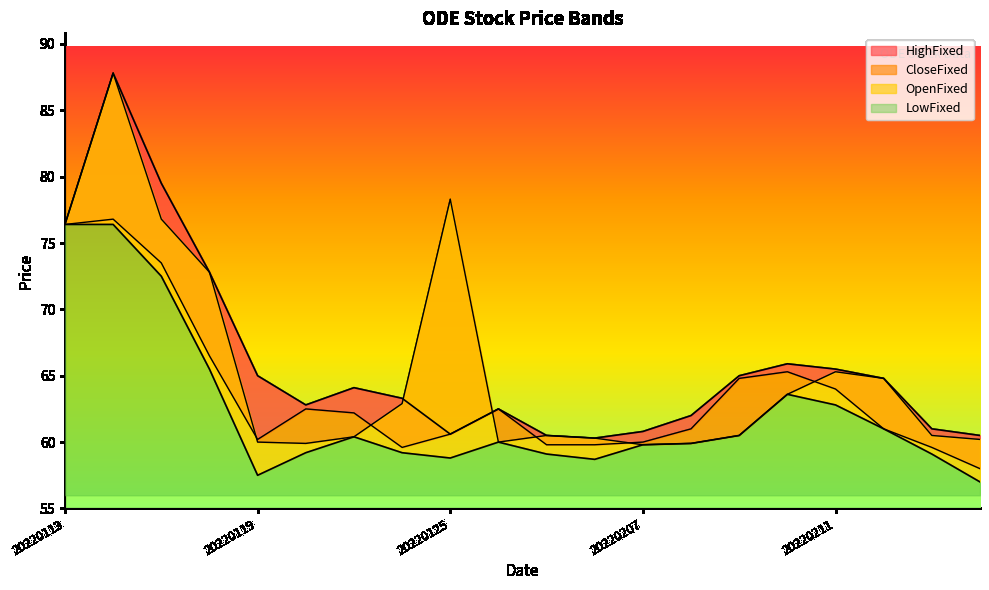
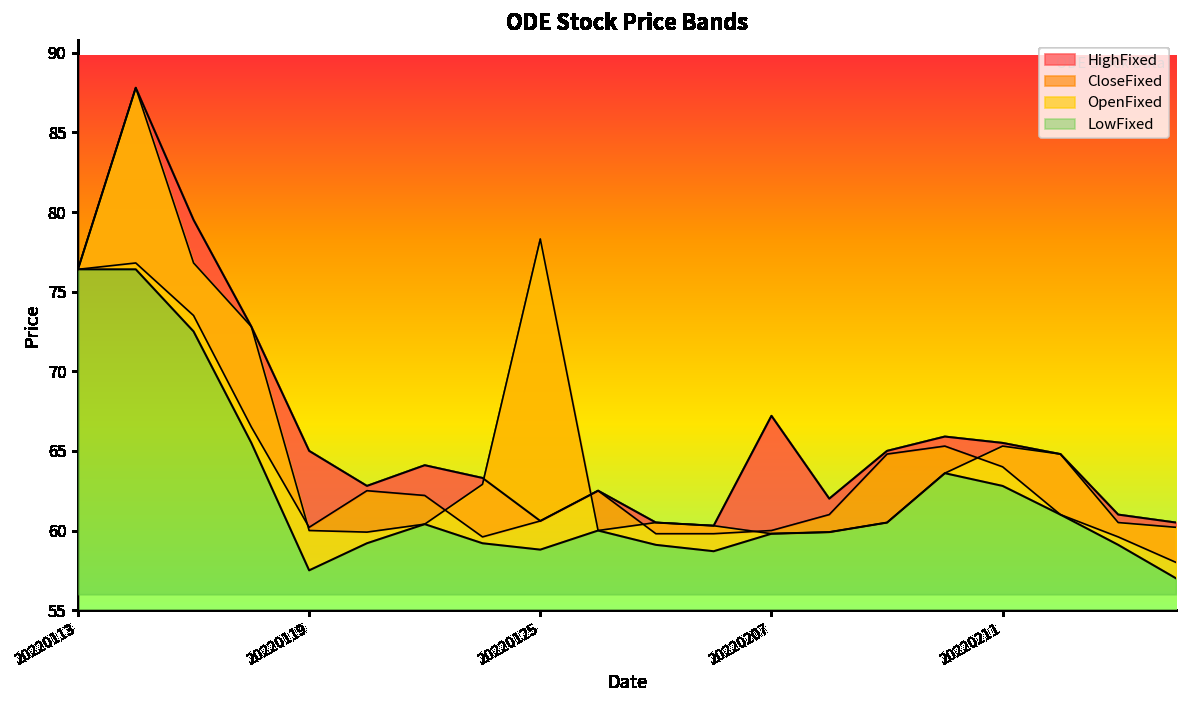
  {
    "HighFixed": {
      "20220119": 65.0,
-     "20220207": 60.8,
+     "20220207": 67.2,
      "20220211": 65.5
    },
    "OpenFixed": {
      "20220119": 60.0
    },
    "LowFixed": {
      "20220119": 57.5,
      "20220125": 58.8,
      "20220211": 62.8
    }
  }
